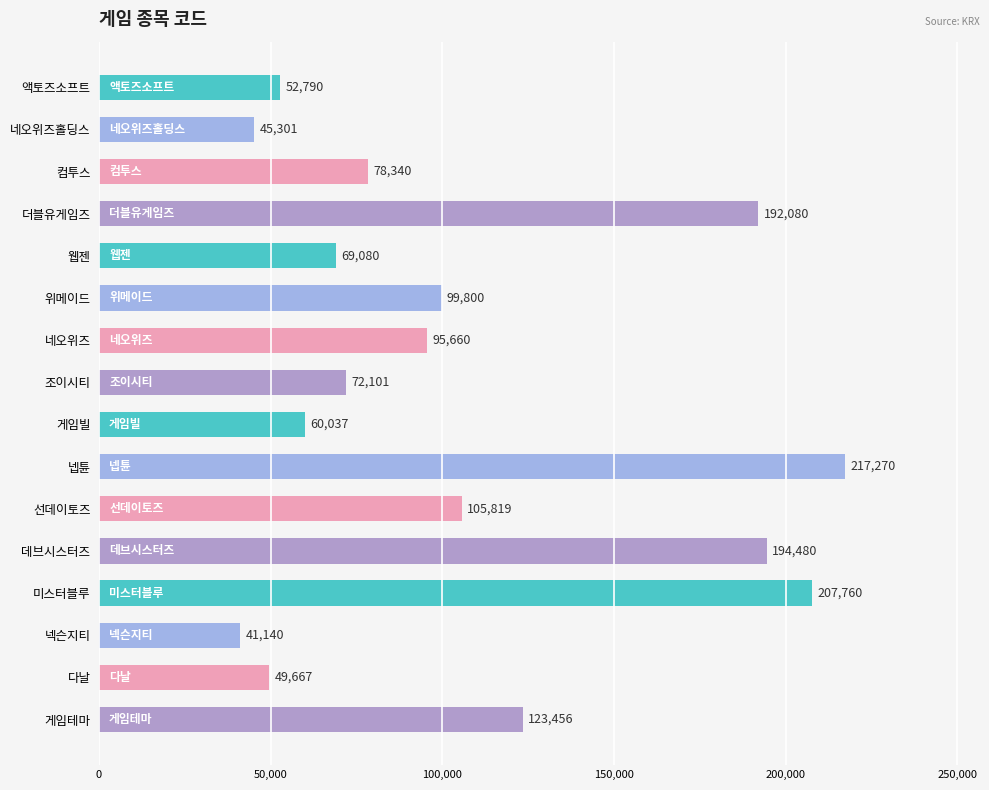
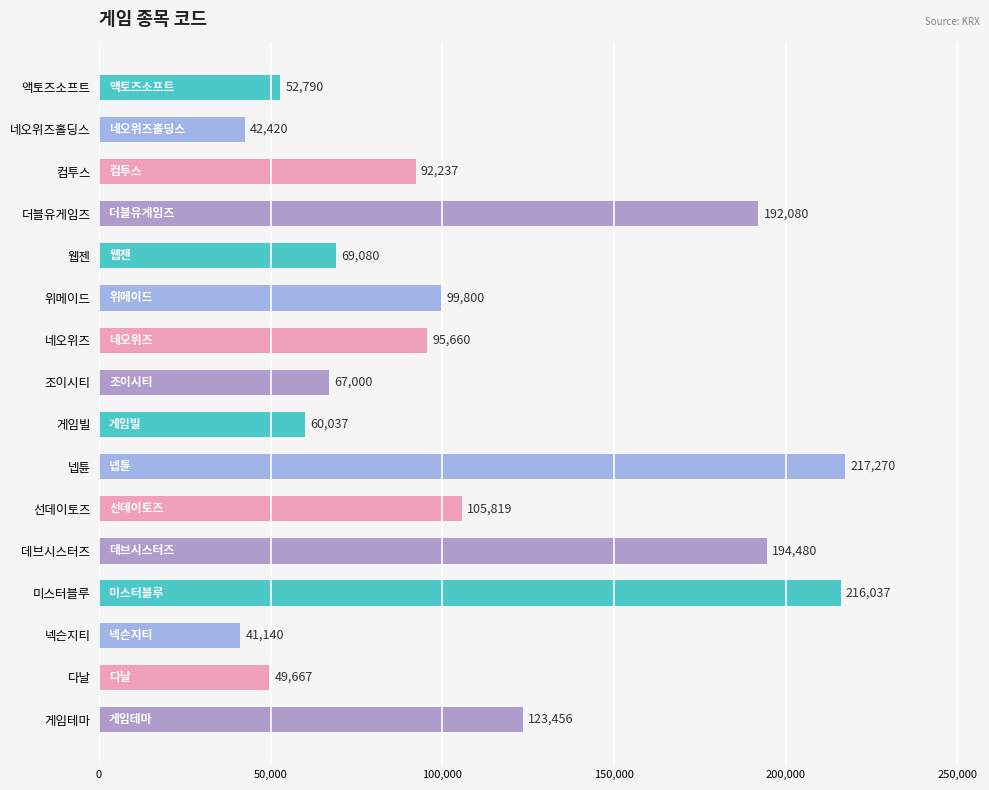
  {
    "액토즈소프트": "52,790",
-   "네오위즈홀딩스": "45,301",
-   "컴투스": "78,340",
+   "네오위즈홀딩스": "42,420",
+   "컴투스": "92,237",
    "더블유게임즈": "192,080",
    "웹젠": "69,080",
    "위메이드": "99,800",
    "네오위즈": "95,660",
-   "조이시티": "72,101",
+   "조이시티": "67,000",
    "게임빌": "60,037",
    "넵튠": "217,270",
    "선데이토즈": "105,819",
    "데브시스터즈": "194,480",
-   "미스터블루": "207,760",
+   "미스터블루": "216,037",
    "넥슨지티": "41,140",
    "다날": "49,667",
    "게임테마": "123,456"
  }
